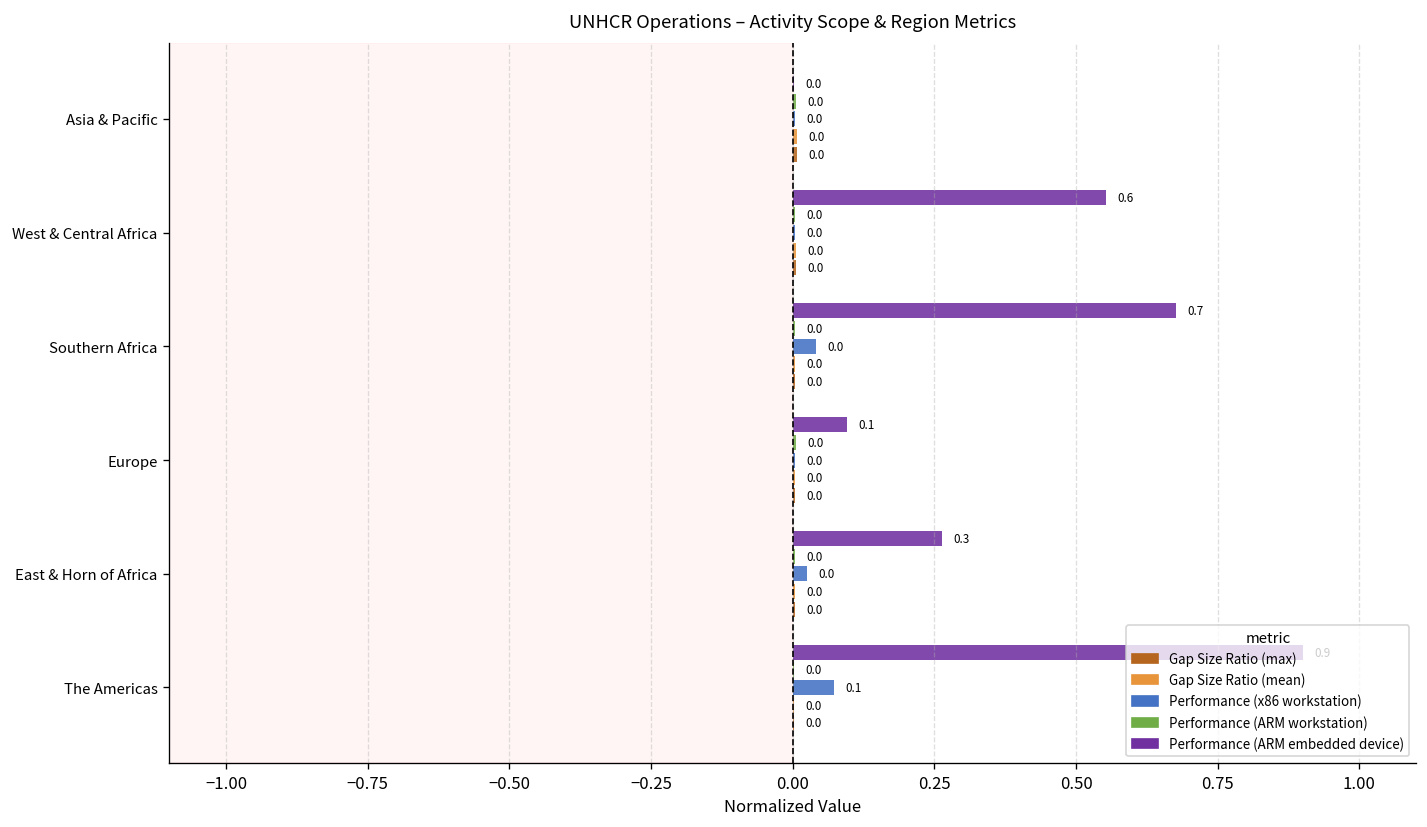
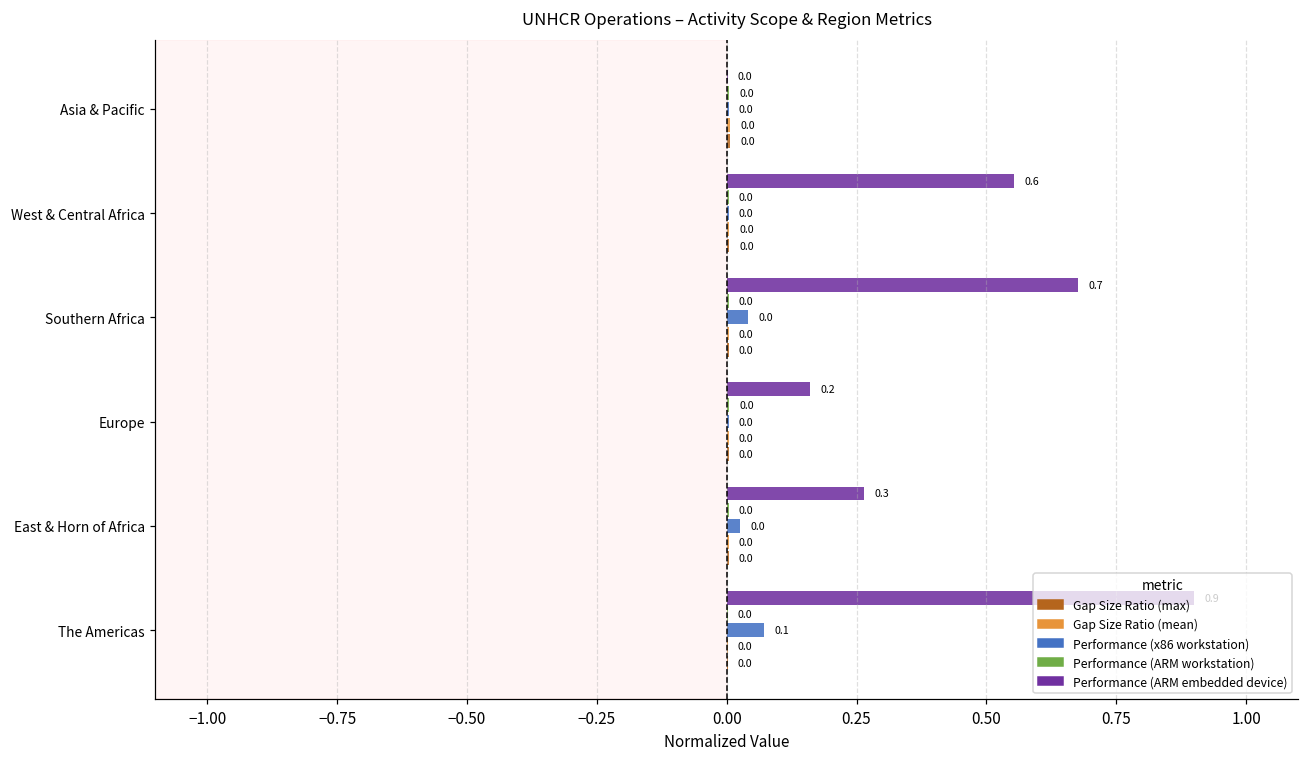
  {
    "Gap Size Ratio (max)": {
      "Asia & Pacific": 0.0,
      "West & Central Africa": 0.0,
      "Southern Africa": 0.0,
      "Europe": 0.0,
      "East & Horn of Africa": 0.0,
      "The Americas": 0.0
    },
    "Gap Size Ratio (mean)": {
      "Asia & Pacific": 0.0,
      "West & Central Africa": 0.0,
      "Southern Africa": 0.0,
      "Europe": 0.0,
      "East & Horn of Africa": 0.0,
      "The Americas": 0.0
    },
    "Performance (x86 workstation)": {
      "Asia & Pacific": 0.0,
      "West & Central Africa": 0.0,
      "Southern Africa": 0.0,
      "Europe": 0.0,
      "East & Horn of Africa": 0.0,
      "The Americas": 0.1
    },
    "Performance (ARM workstation)": {
      "Asia & Pacific": 0.0,
      "West & Central Africa": 0.0,
      "Southern Africa": 0.0,
      "Europe": 0.0,
      "East & Horn of Africa": 0.0,
      "The Americas": 0.0
    },
    "Performance (ARM embedded device)": {
      "Asia & Pacific": 0.0,
      "West & Central Africa": 0.6,
      "Southern Africa": 0.7,
-     "Europe": 0.1,
+     "Europe": 0.2,
      "East & Horn of Africa": 0.3
    }
  }
